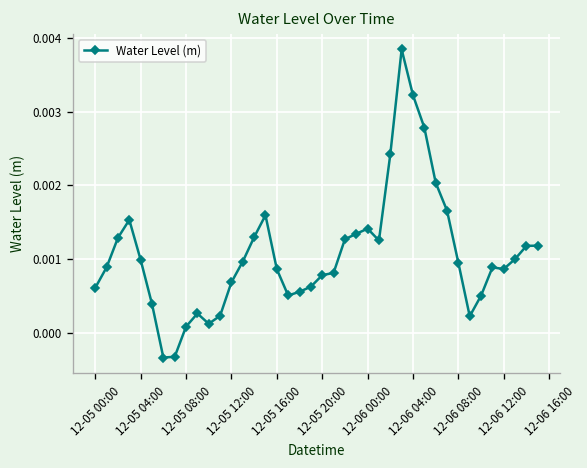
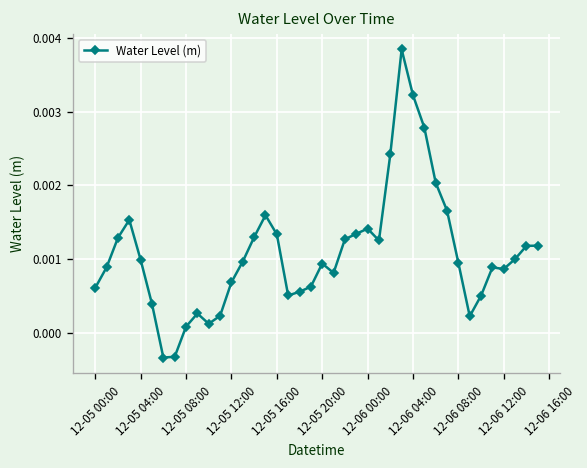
  {
    "12-05 00:00": 0.0006,
    "12-05 04:00": 0.0010,
    "12-05 08:00": 0.0001,
    "12-05 12:00": 0.0007,
-   "12-05 16:00": 0.0009,
-   "12-05 20:00": 0.0008,
+   "12-05 16:00": 0.0013,
+   "12-05 20:00": 0.0009,
    "12-06 00:00": 0.0014,
    "12-06 04:00": 0.0032,
    "12-06 08:00": 0.0009,
    "12-06 12:00": 0.0009
  }
